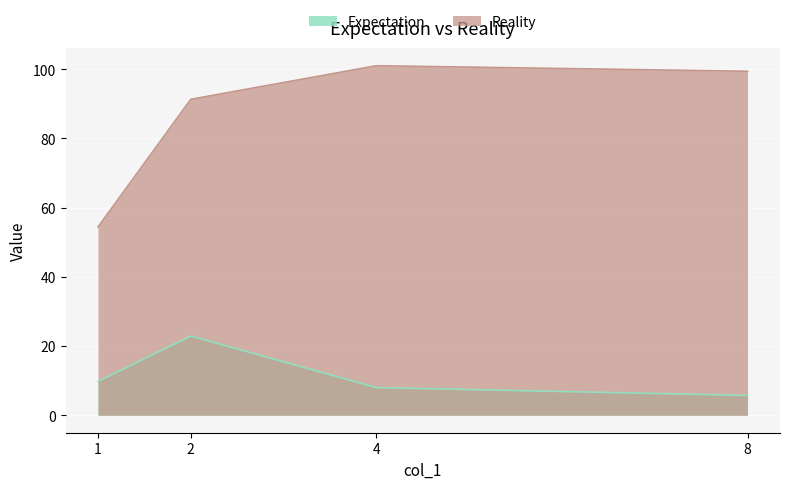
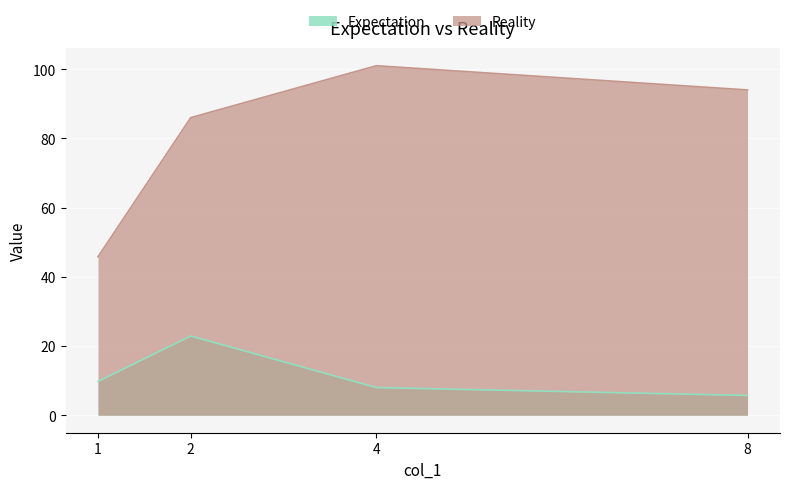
  {
    "Expectation": {
      "1": 10,
      "2": 23,
      "4": 8,
      "8": 6
    },
    "Reality": {
-     "1": 54,
-     "2": 91,
+     "1": 46,
+     "2": 86,
      "4": 101,
-     "8": 99
+     "8": 94
    }
  }
